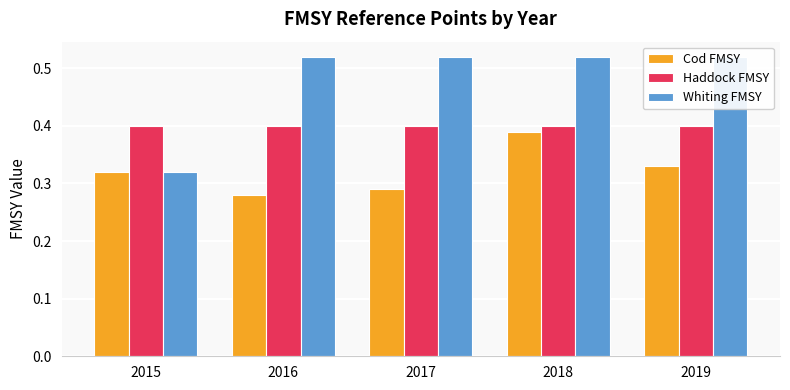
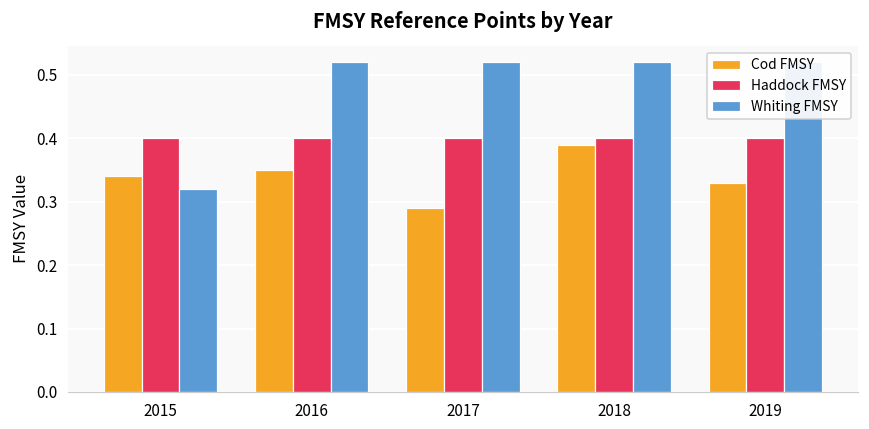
  {
    "Cod FMSY": {
-     "2015": 0.32,
-     "2016": 0.28,
+     "2015": 0.34,
+     "2016": 0.35,
      "2017": 0.29,
      "2018": 0.39,
      "2019": 0.33
    },
    "Haddock FMSY": {
      "2015": 0.40,
      "2016": 0.40,
      "2017": 0.40,
      "2018": 0.40,
      "2019": 0.40
    },
    "Whiting FMSY": {
      "2015": 0.32,
      "2016": 0.52,
      "2017": 0.52,
      "2018": 0.52
    }
  }
